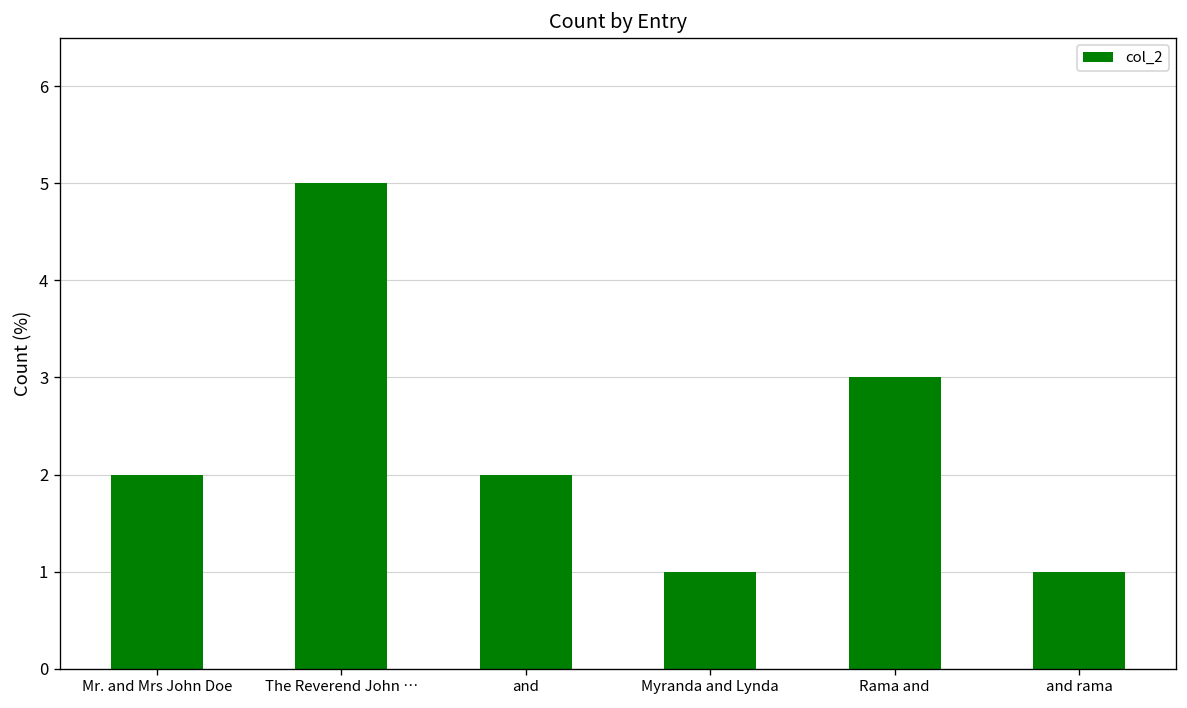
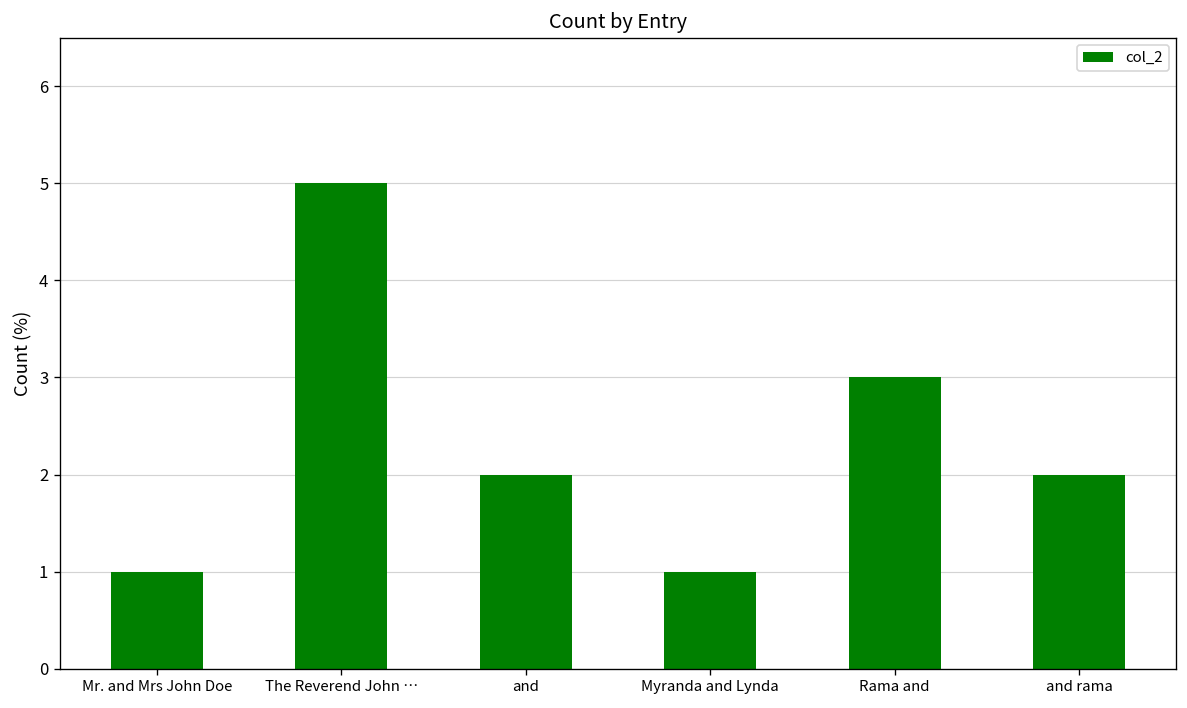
  {
-   "Mr. and Mrs John Doe": 2,
+   "Mr. and Mrs John Doe": 1,
    "The Reverend John …": 5,
    "and": 2,
    "Myranda and Lynda": 1,
    "Rama and": 3,
-   "and rama": 1
+   "and rama": 2
  }
